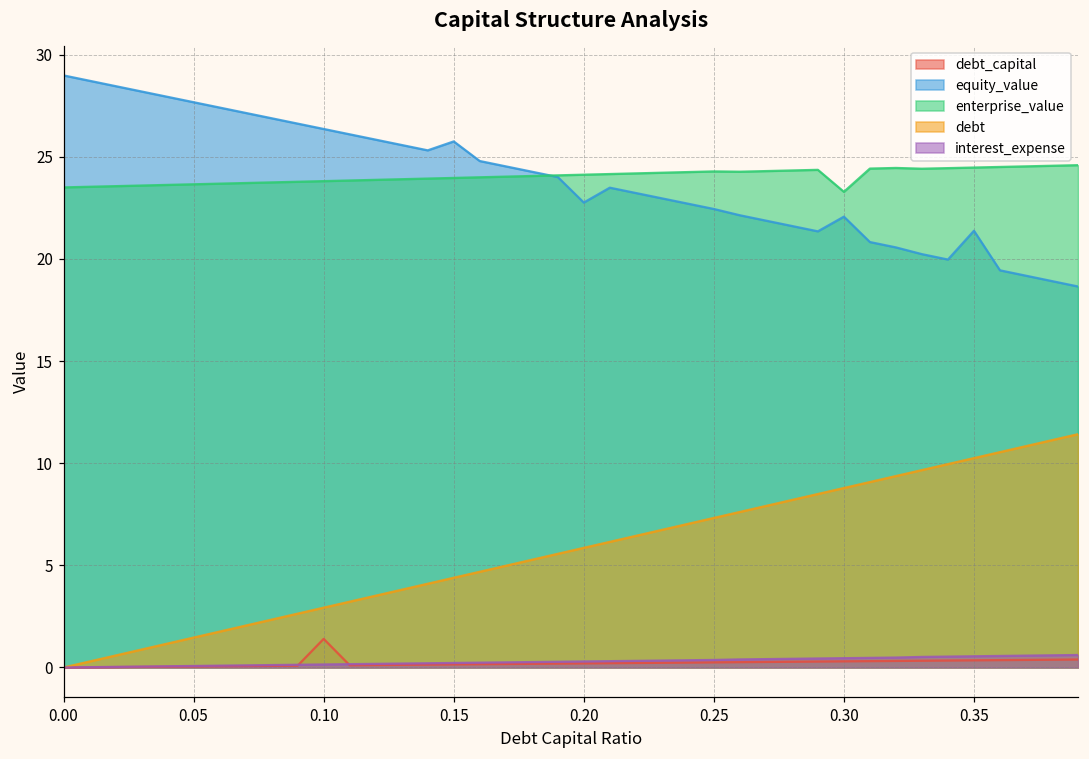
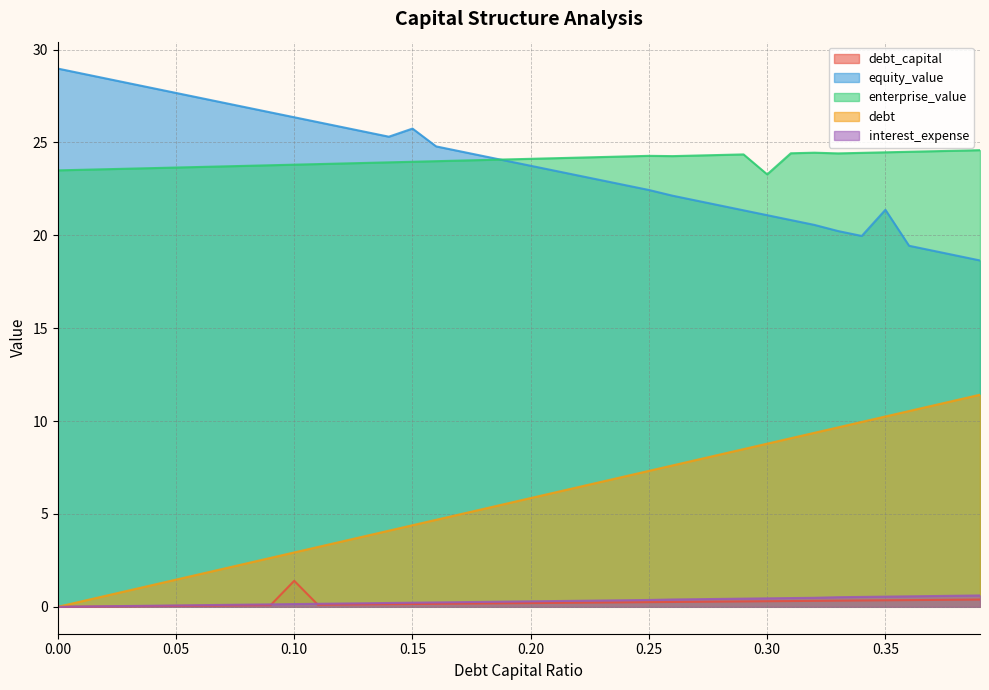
  {
    "debt_capital": {
      "0.10": 1.4,
      "0.30": 0.3,
      "0.35": 0.4
    },
    "equity_value": {
      "0.00": 29.0,
      "0.05": 27.7,
      "0.10": 26.4,
      "0.15": 25.7,
-     "0.20": 22.8,
+     "0.20": 23.7,
      "0.25": 22.4,
-     "0.30": 22.1,
+     "0.30": 21.1,
      "0.35": 21.4
    },
    "enterprise_value": {
      "0.00": 23.5,
      "0.05": 23.6,
      "0.10": 23.8,
      "0.15": 24.0,
      "0.20": 24.1,
      "0.25": 24.3,
      "0.30": 23.3,
      "0.35": 24.5
    },
    "debt": {
      "0.05": 1.5,
      "0.10": 2.9,
      "0.15": 4.4,
      "0.20": 5.9,
      "0.25": 7.3,
      "0.30": 8.8,
      "0.35": 10.2
    },
    "interest_expense": {
      "0.10": 0.1,
      "0.30": 0.5,
      "0.35": 0.5
    }
  }
